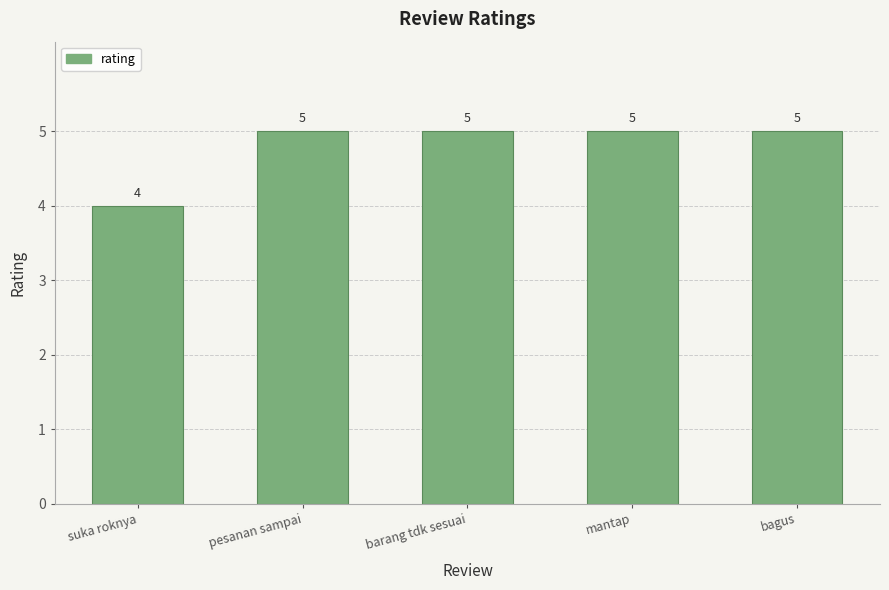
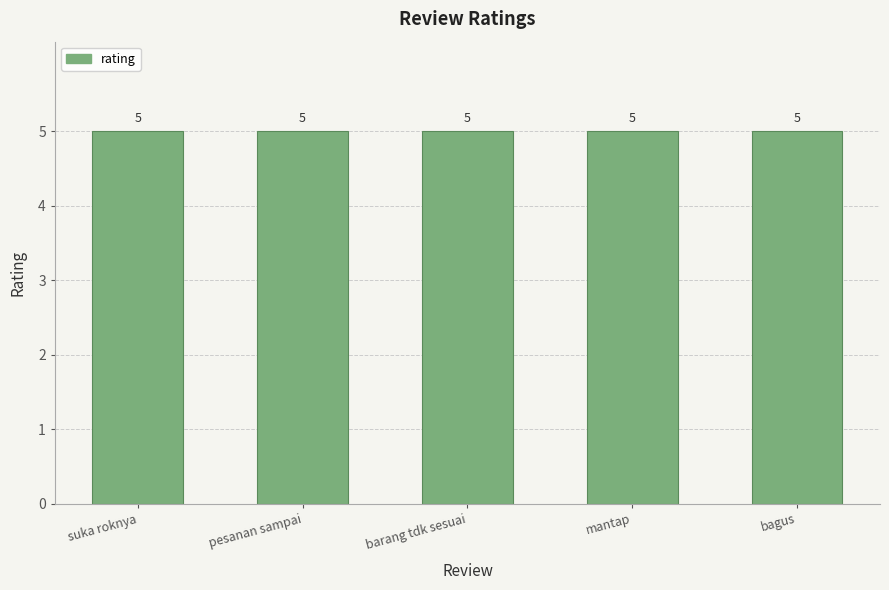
  {
-   "suka roknya": 4,
+   "suka roknya": 5,
    "pesanan sampai": 5,
    "barang tdk sesuai": 5,
    "mantap": 5,
    "bagus": 5
  }
